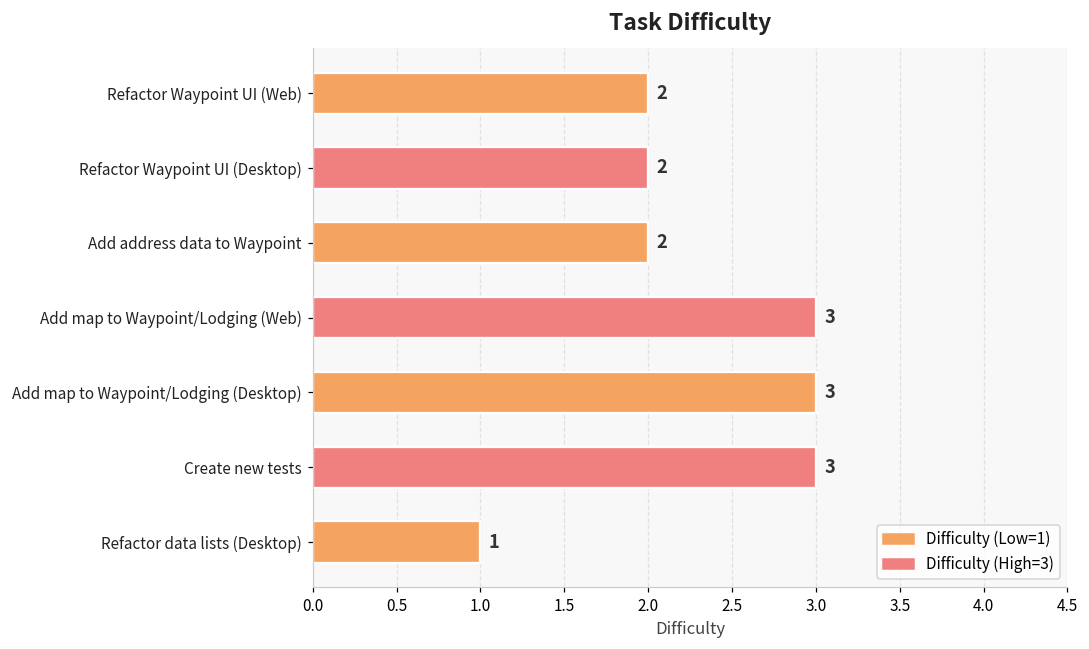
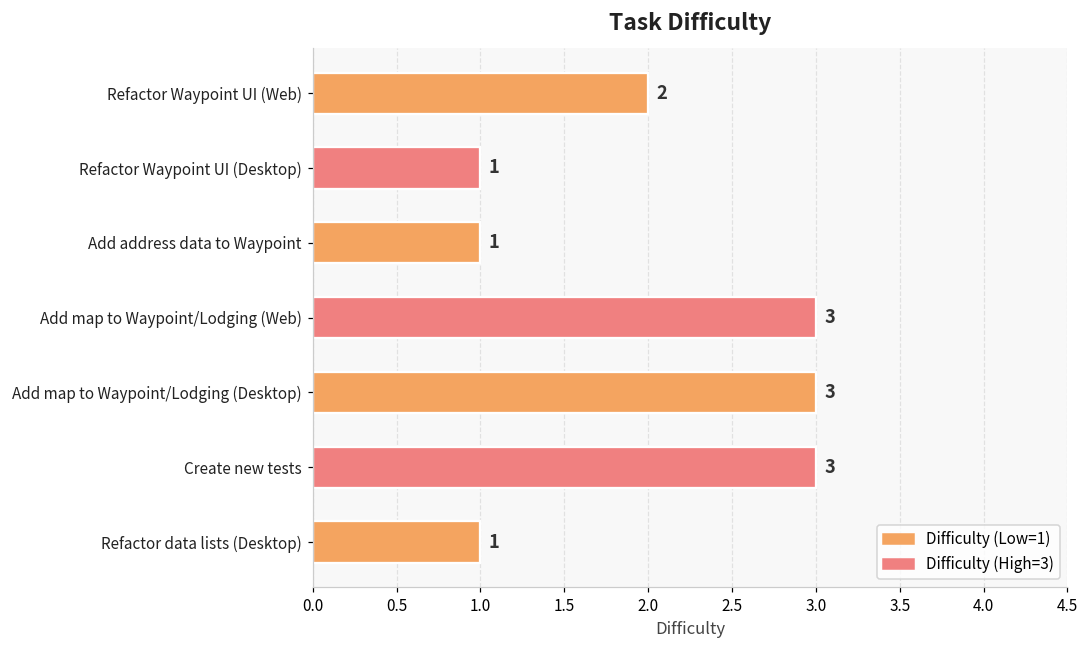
  {
    "Refactor Waypoint UI (Web)": 2,
-   "Refactor Waypoint UI (Desktop)": 2,
-   "Add address data to Waypoint": 2,
+   "Refactor Waypoint UI (Desktop)": 1,
+   "Add address data to Waypoint": 1,
    "Add map to Waypoint/Lodging (Web)": 3,
    "Add map to Waypoint/Lodging (Desktop)": 3,
    "Create new tests": 3,
    "Refactor data lists (Desktop)": 1
  }
